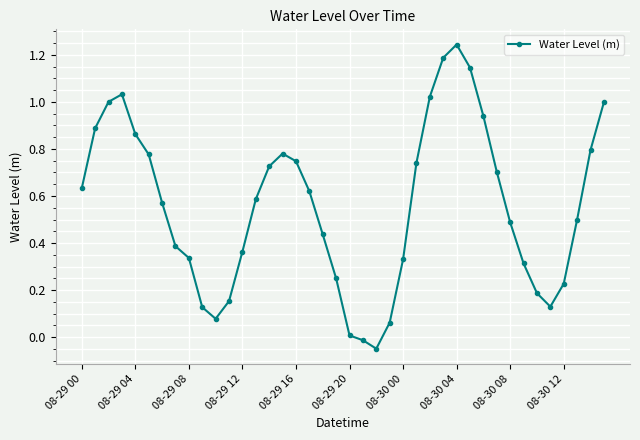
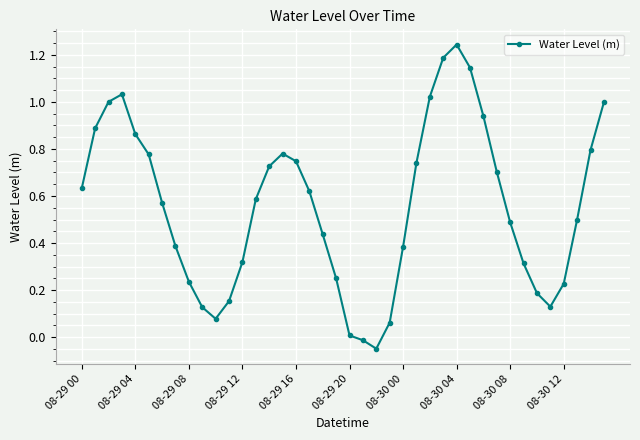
  {
    "08-29 00": 0.63,
    "08-29 04": 0.86,
-   "08-29 08": 0.34,
-   "08-29 12": 0.36,
+   "08-29 08": 0.24,
+   "08-29 12": 0.32,
    "08-29 16": 0.75,
    "08-29 20": 0.01,
-   "08-30 00": 0.33,
+   "08-30 00": 0.38,
    "08-30 04": 1.24,
    "08-30 08": 0.49,
    "08-30 12": 0.23
  }
